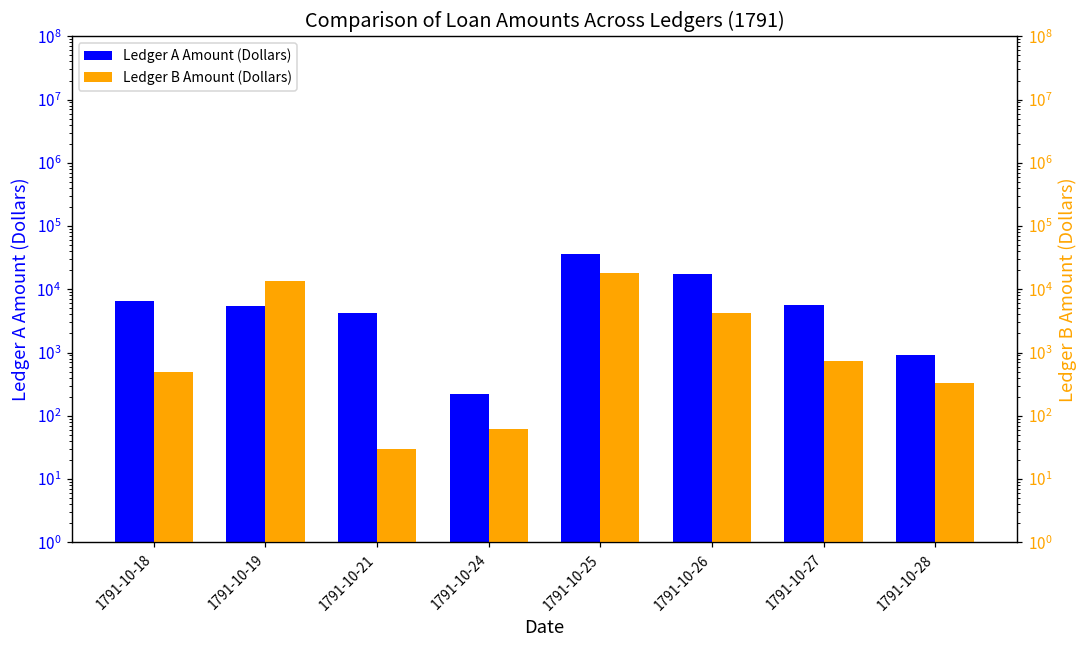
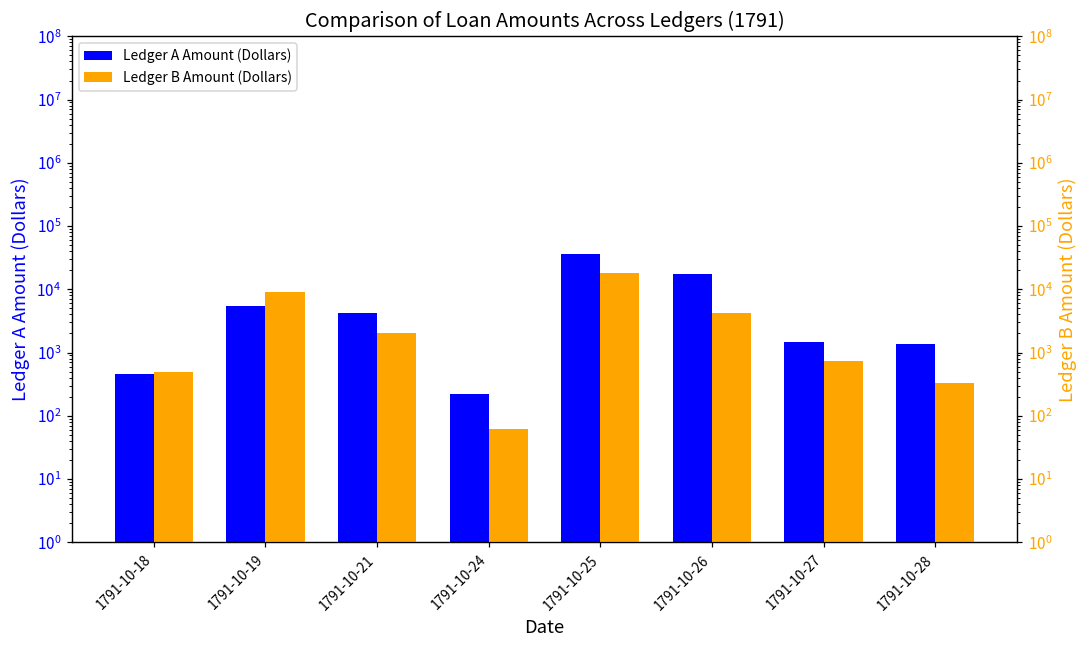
  {
    "Ledger A Amount (Dollars)": {
-     "1791-10-18": 6000,
+     "1791-10-18": 400,
      "1791-10-19": 5000,
      "1791-10-21": 4000,
      "1791-10-24": 220,
      "1791-10-25": 40000,
      "1791-10-26": 18000,
-     "1791-10-27": 6000,
-     "1791-10-28": 900
+     "1791-10-27": 1500,
+     "1791-10-28": 1400
    },
    "Ledger B Amount (Dollars)": {
      "1791-10-18": 500,
-     "1791-10-19": 13000,
-     "1791-10-21": 30,
+     "1791-10-19": 9000,
+     "1791-10-21": 2100,
      "1791-10-24": 60,
      "1791-10-25": 18000,
      "1791-10-26": 4000,
      "1791-10-27": 700,
      "1791-10-28": 300
    }
  }
